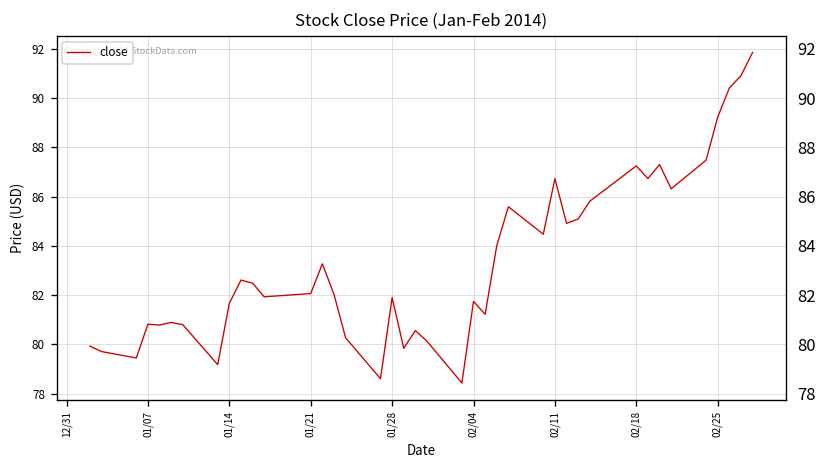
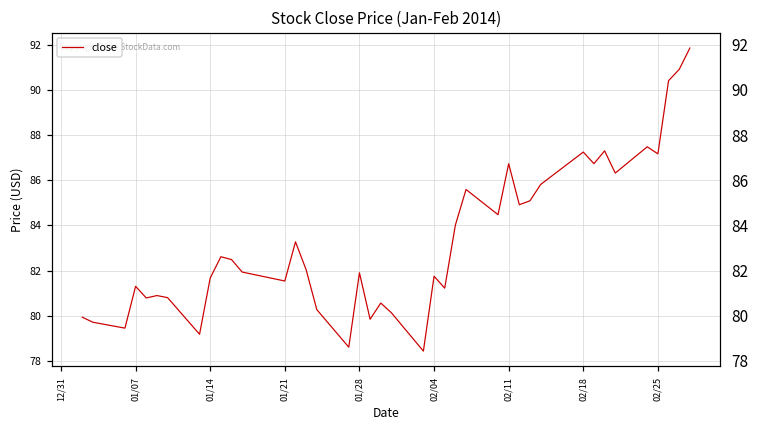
  {
-   "01/07": 80.8,
+   "01/07": 81.3,
    "01/14": 81.7,
-   "01/21": 82.1,
+   "01/21": 81.5,
    "01/28": 81.9,
    "02/04": 81.8,
    "02/11": 86.7,
    "02/18": 87.3,
-   "02/25": 89.2
+   "02/25": 87.2
  }
